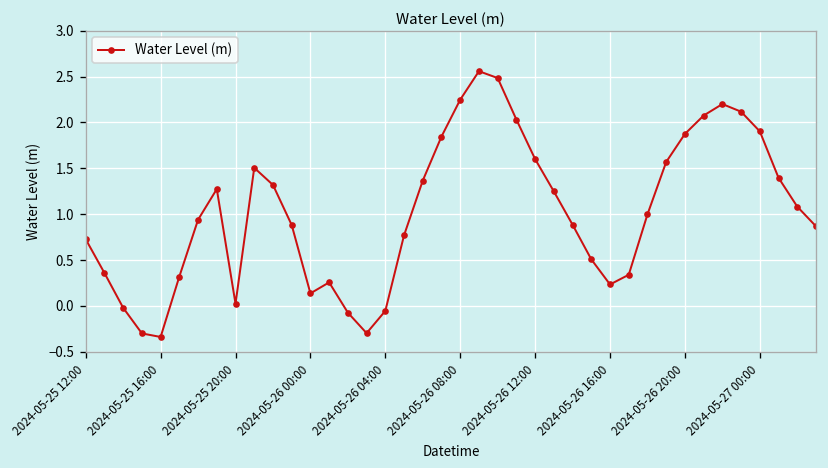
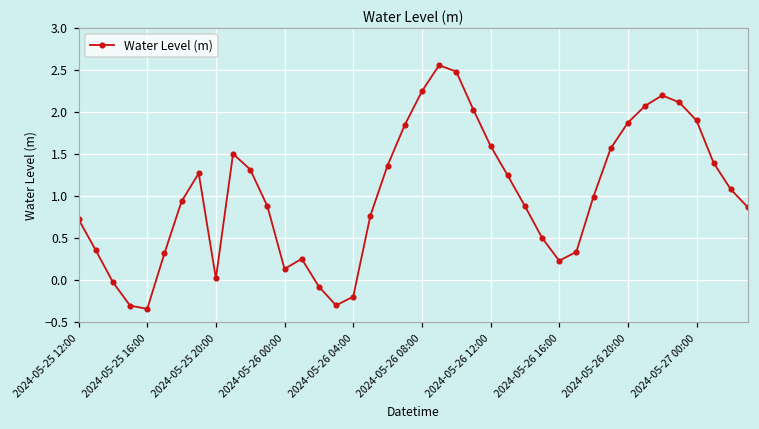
  {
    "2024-05-25 12:00": 0.7,
    "2024-05-25 16:00": -0.3,
    "2024-05-25 20:00": 0.0,
    "2024-05-26 00:00": 0.1,
-   "2024-05-26 04:00": -0.1,
+   "2024-05-26 04:00": -0.2,
    "2024-05-26 08:00": 2.2,
    "2024-05-26 12:00": 1.6,
    "2024-05-26 16:00": 0.2,
    "2024-05-26 20:00": 1.9,
    "2024-05-27 00:00": 1.9
  }
